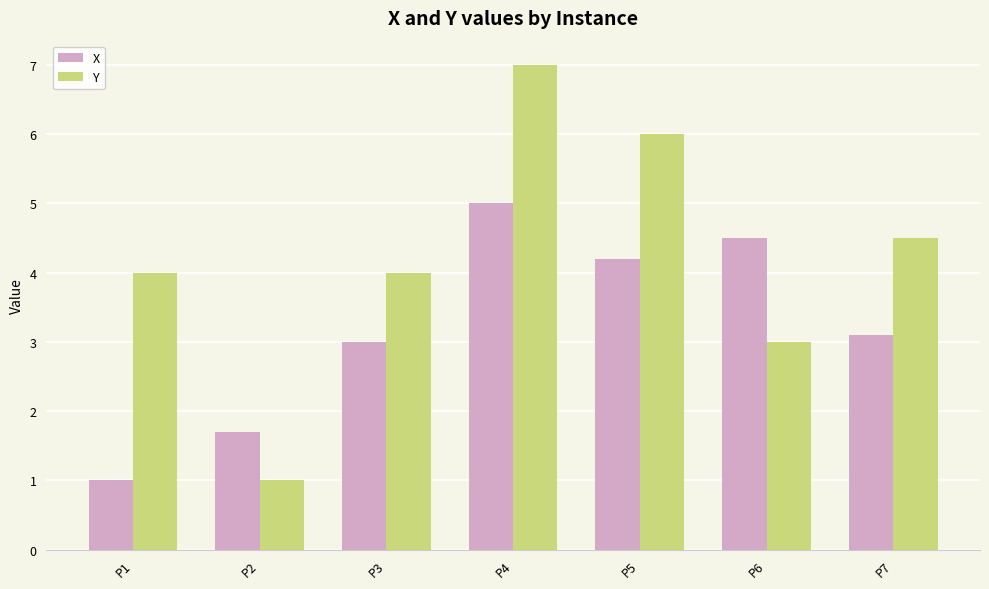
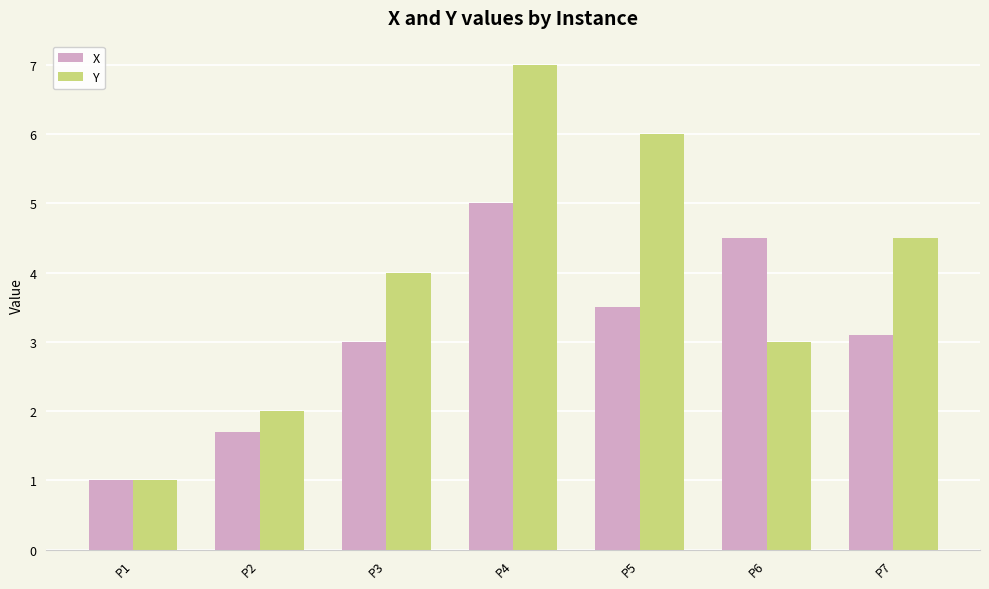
  {
    "X": {
      "P1": 1.0,
      "P2": 1.7,
      "P3": 3.0,
      "P4": 5.0,
-     "P5": 4.2,
+     "P5": 3.5,
      "P6": 4.5,
      "P7": 3.1
    },
    "Y": {
-     "P1": 4,
-     "P2": 1,
+     "P1": 1,
+     "P2": 2,
      "P3": 4,
      "P4": 7,
      "P5": 6,
      "P6": 3,
      "P7": 4.5
    }
  }
